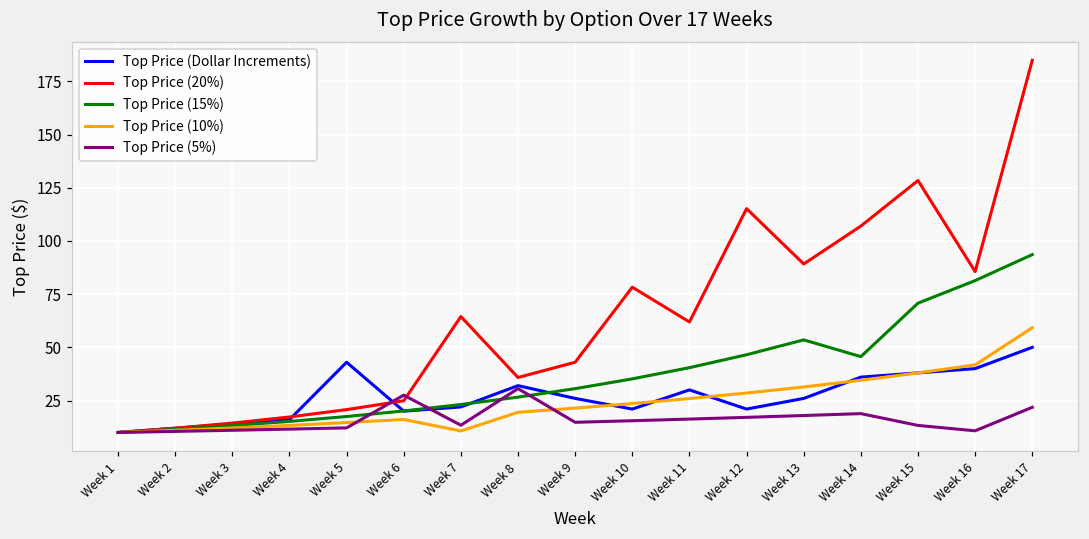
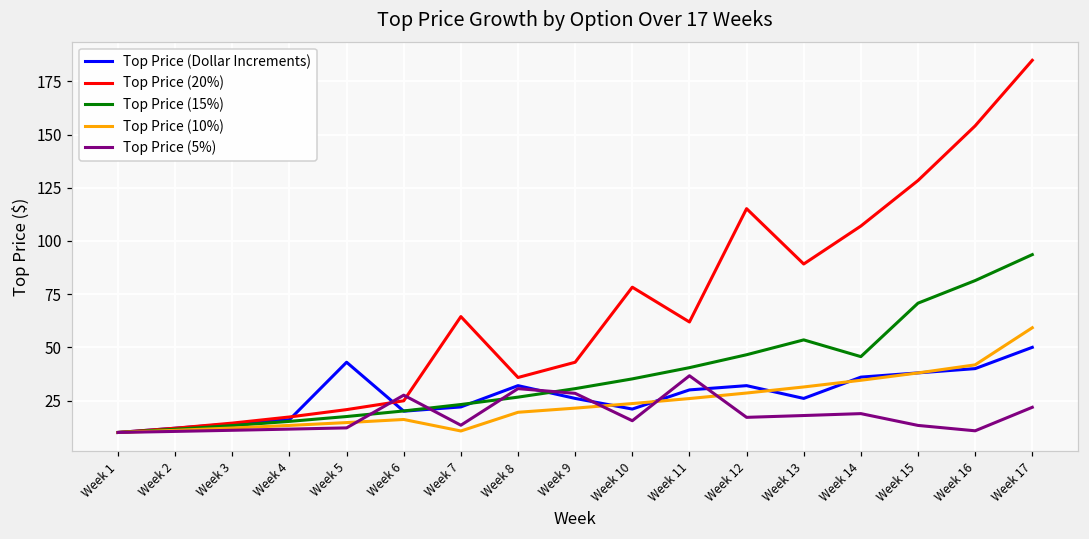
  {
    "Top Price (Dollar Increments)": {
      "Week 5": 43,
      "Week 8": 32,
      "Week 9": 26,
      "Week 10": 21,
      "Week 11": 30,
-     "Week 12": 21,
+     "Week 12": 32,
      "Week 13": 26,
      "Week 14": 36,
      "Week 16": 40,
      "Week 17": 50
    },
    "Top Price (20%)": {
      "Week 5": 21,
      "Week 6": 25,
      "Week 7": 64,
      "Week 8": 36,
      "Week 9": 43,
      "Week 10": 78,
      "Week 11": 62,
      "Week 12": 115,
      "Week 13": 89,
      "Week 14": 107,
      "Week 15": 128,
-     "Week 16": 86,
+     "Week 16": 154,
      "Week 17": 185
    },
    "Top Price (15%)": {
      "Week 5": 17,
      "Week 8": 27,
      "Week 9": 31,
      "Week 10": 35,
      "Week 11": 40,
      "Week 12": 47,
      "Week 13": 54,
      "Week 14": 46,
      "Week 15": 71,
      "Week 16": 81,
      "Week 17": 94
    },
    "Top Price (10%)": {
      "Week 4": 13,
      "Week 5": 15,
      "Week 6": 16,
      "Week 7": 11,
      "Week 8": 19,
      "Week 9": 21,
      "Week 10": 24,
      "Week 11": 26,
      "Week 12": 29,
      "Week 13": 31,
      "Week 14": 35,
      "Week 16": 42,
      "Week 17": 59
    },
    "Top Price (5%)": {
      "Week 4": 12,
      "Week 5": 12,
      "Week 6": 28,
      "Week 7": 13,
      "Week 8": 31,
-     "Week 9": 15,
+     "Week 9": 28,
      "Week 10": 16,
-     "Week 11": 16,
+     "Week 11": 37,
      "Week 12": 17,
      "Week 13": 18,
      "Week 14": 19,
      "Week 15": 13,
      "Week 16": 11,
      "Week 17": 22
    }
  }
